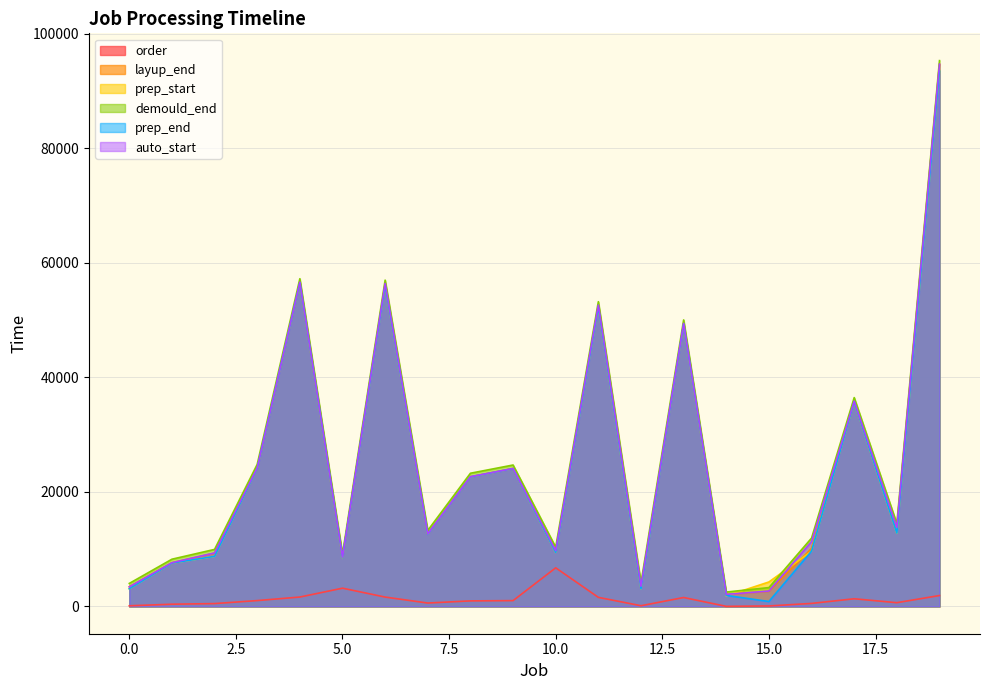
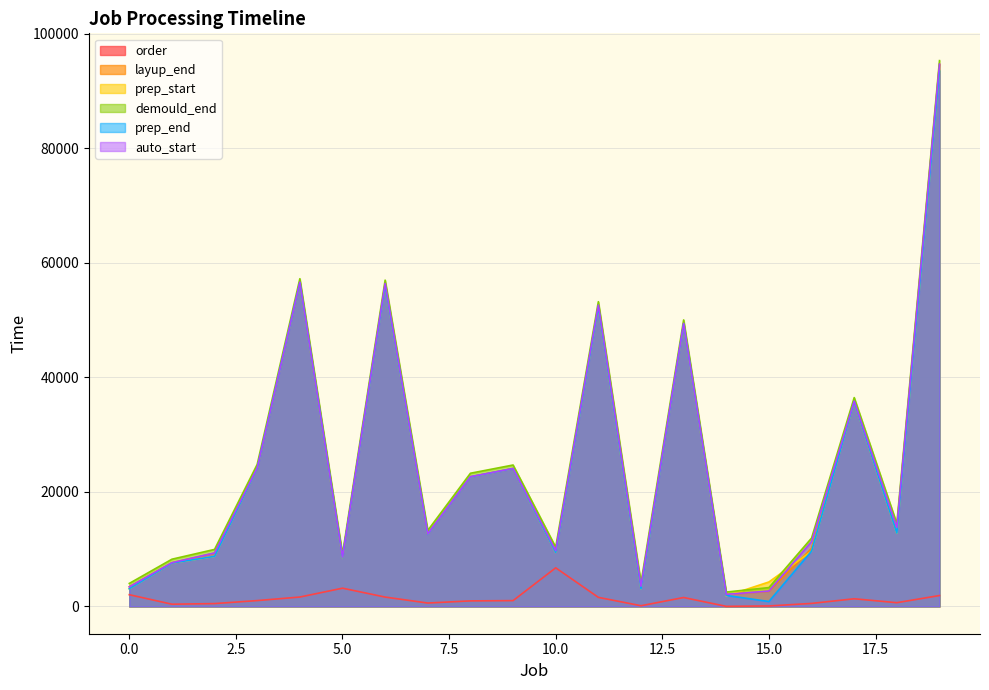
  {
    "order": {
-     "0.0": 0,
+     "0.0": 2000,
      "5.0": 3000,
      "10.0": 7000,
      "15.0": 0
    },
    "prep_start": {
      "15.0": 4000
    },
    "demould_end": {
      "0.0": 4000,
      "5.0": 9000,
      "10.0": 10000,
      "15.0": 3000
    },
    "prep_end": {
      "15.0": 1000
    }
  }
